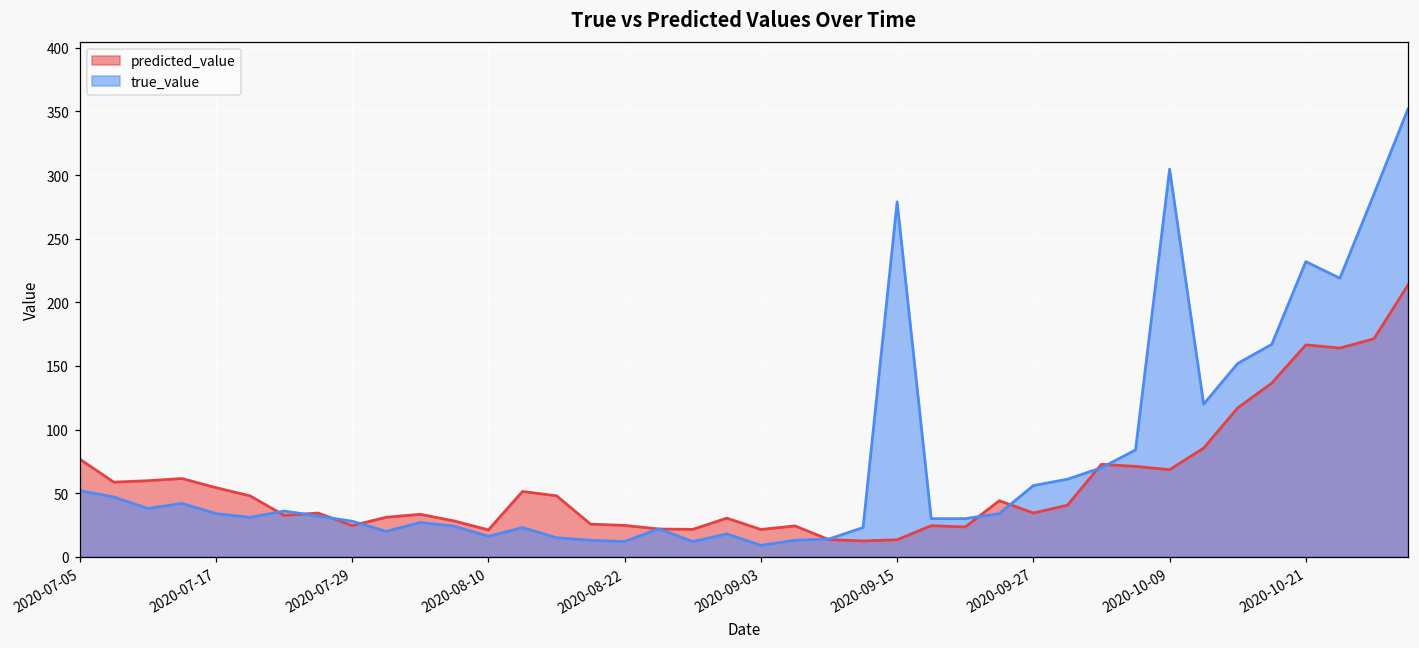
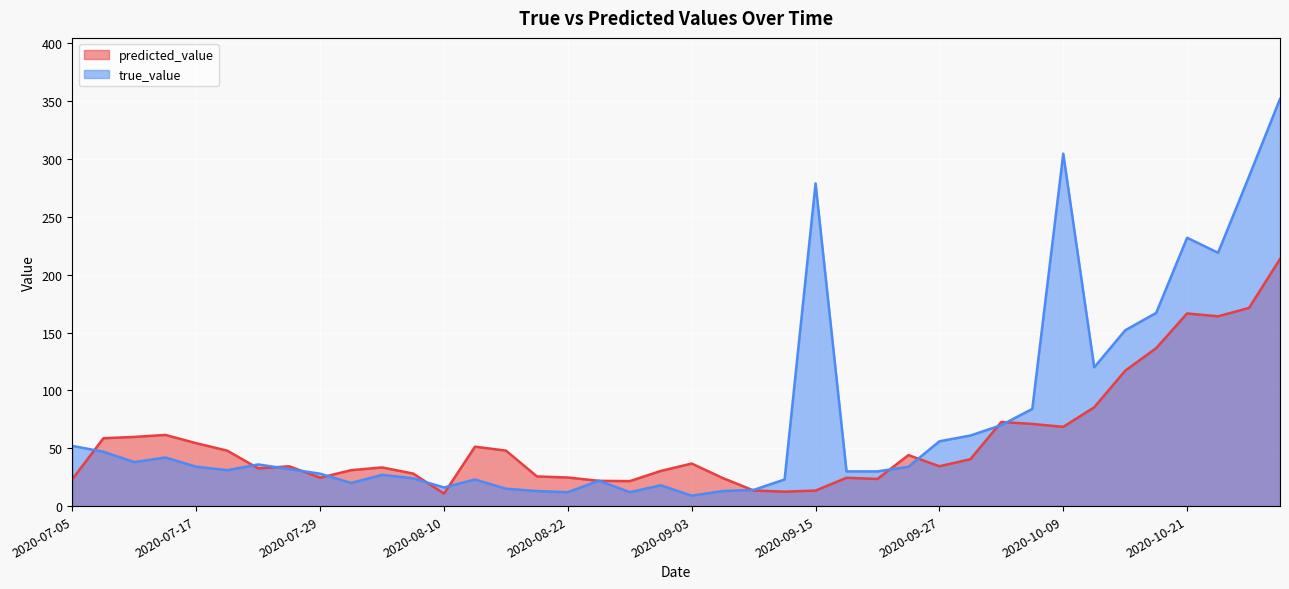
  {
    "predicted_value": {
-     "2020-07-05": 77,
+     "2020-07-05": 23,
      "2020-07-17": 54,
      "2020-07-29": 25,
-     "2020-08-10": 21,
+     "2020-08-10": 11,
      "2020-08-22": 25,
-     "2020-09-03": 22,
+     "2020-09-03": 37,
      "2020-09-15": 13,
      "2020-09-27": 34,
      "2020-10-09": 69,
      "2020-10-21": 167
    },
    "true_value": {
      "2020-07-05": 52,
      "2020-07-17": 34,
      "2020-07-29": 28,
      "2020-08-10": 16,
      "2020-08-22": 12,
      "2020-09-03": 9,
      "2020-09-15": 279,
      "2020-09-27": 56,
      "2020-10-09": 305,
      "2020-10-21": 232
    }
  }
